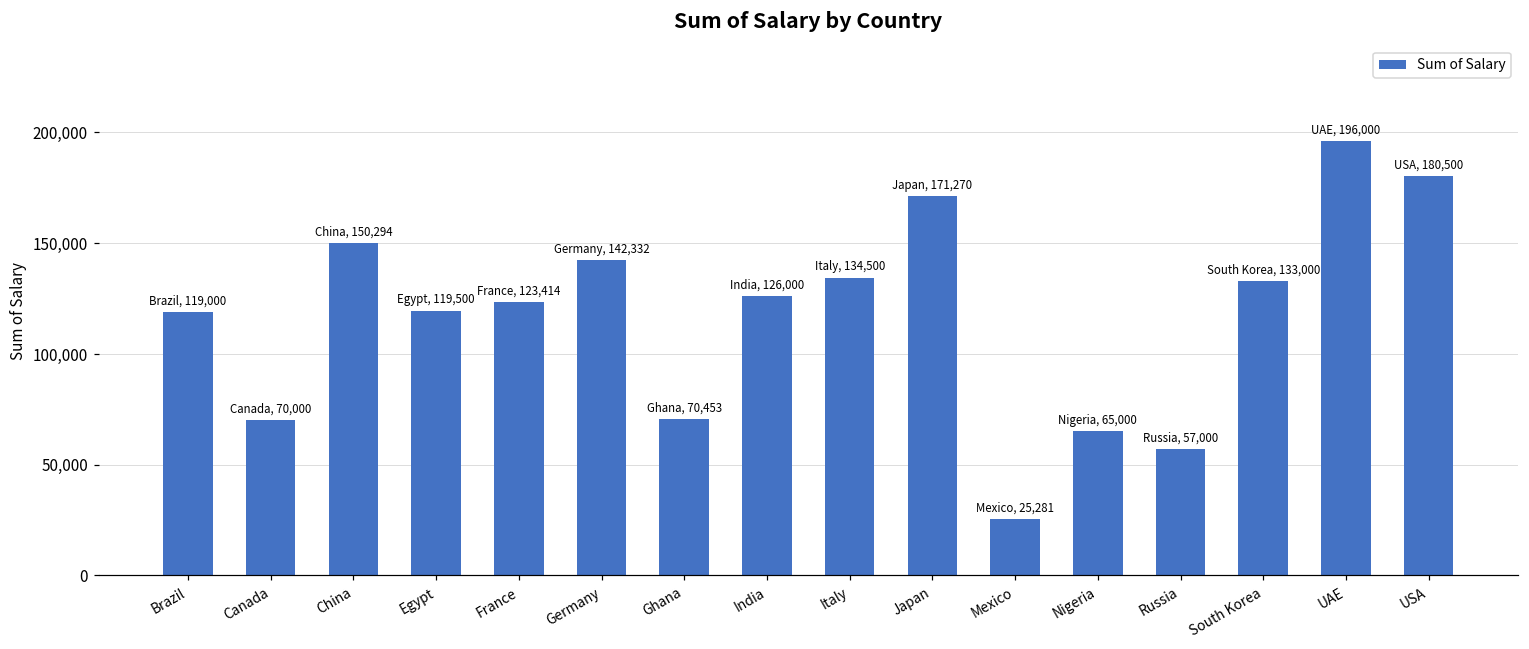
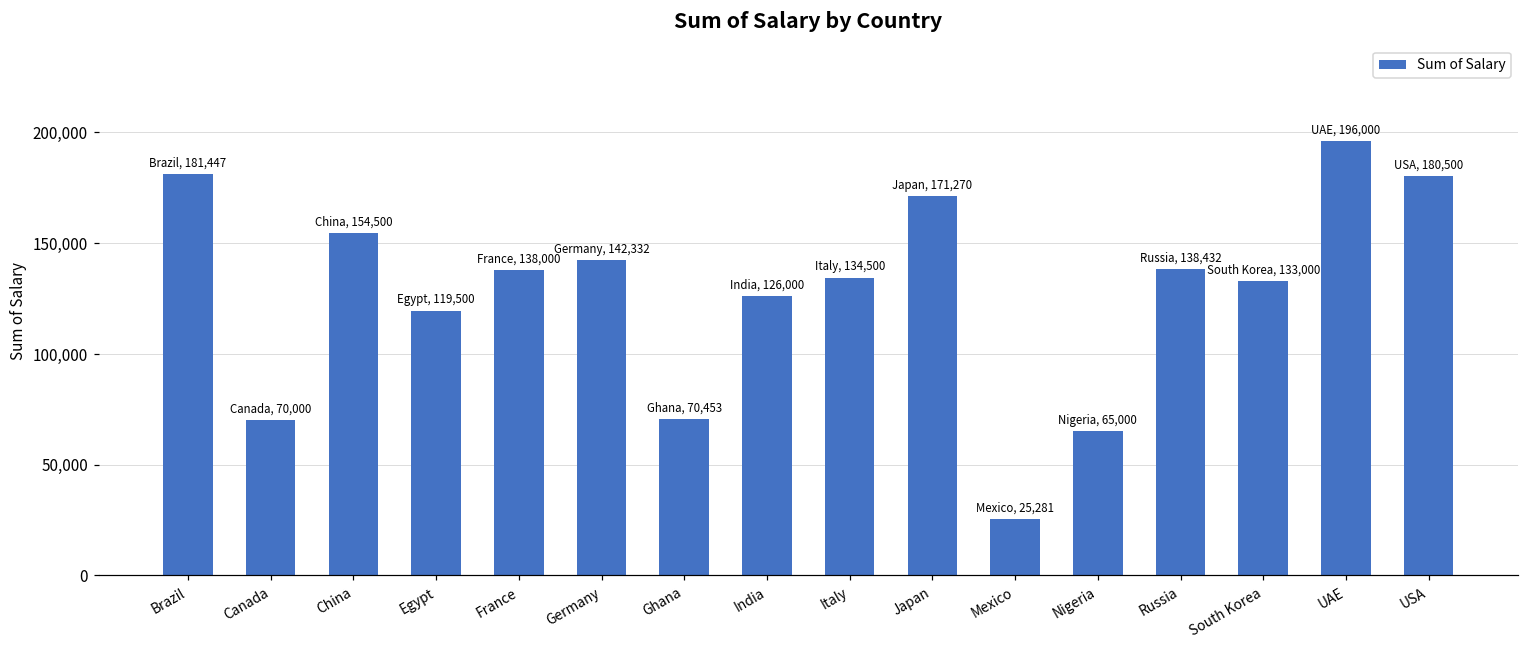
  {
-   "Brazil": "119,000",
+   "Brazil": "181,447",
    "Canada": "70,000",
-   "China": "150,294",
+   "China": "154,500",
    "Egypt": "119,500",
-   "France": "123,414",
+   "France": "138,000",
    "Germany": "142,332",
    "Ghana": "70,453",
    "India": "126,000",
    "Italy": "134,500",
    "Japan": "171,270",
    "Mexico": "25,281",
    "Nigeria": "65,000",
-   "Russia": "57,000",
+   "Russia": "138,432",
    "South Korea": "133,000",
    "UAE": "196,000",
    "USA": "180,500"
  }
